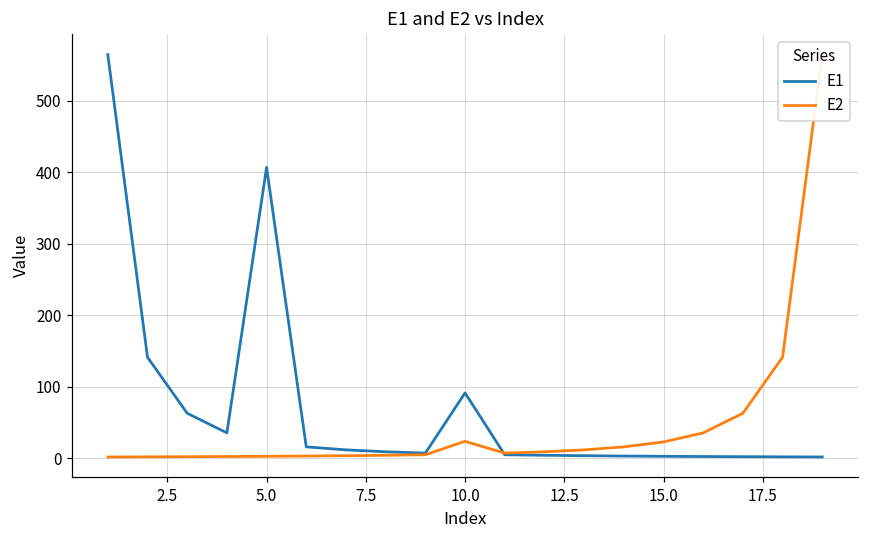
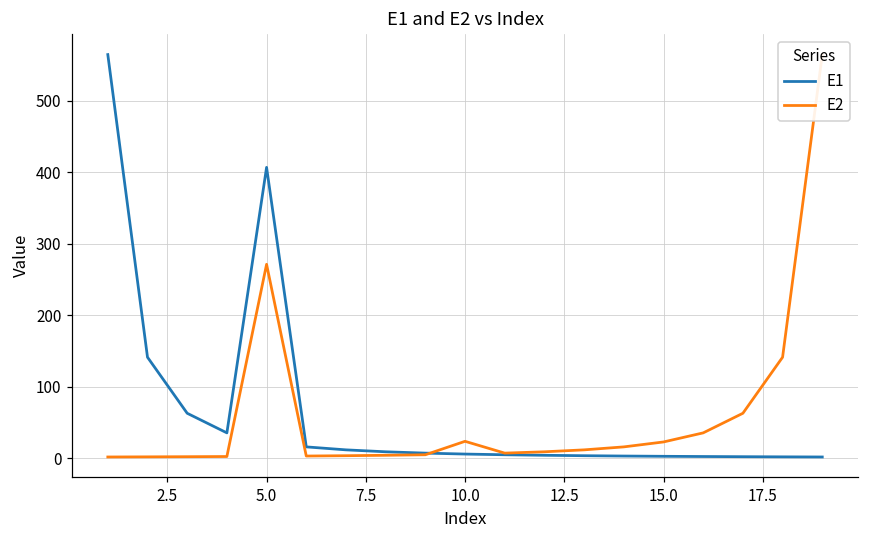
  {
    "E1": {
      "5.0": 410,
-     "10.0": 90,
+     "10.0": 10,
      "15.0": 0
    },
    "E2": {
-     "5.0": 0,
+     "5.0": 270,
      "10.0": 20,
      "15.0": 20
    }
  }
